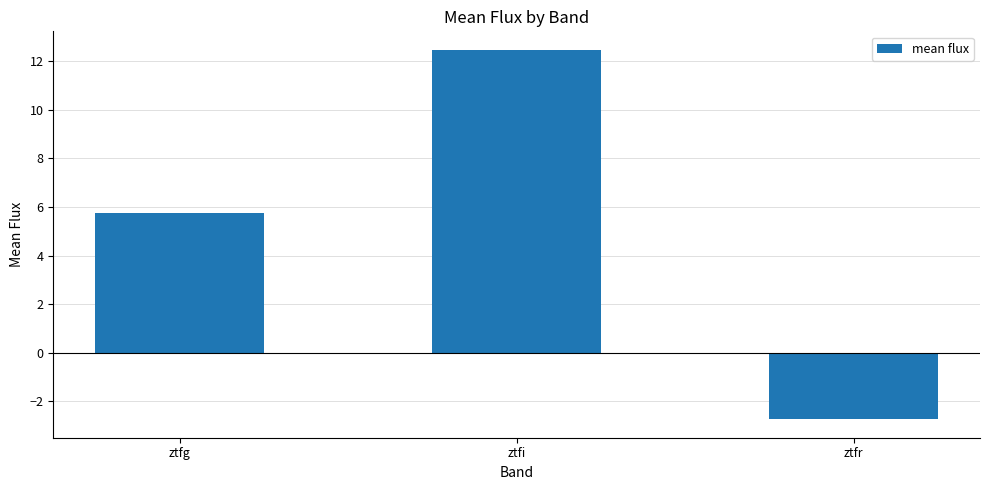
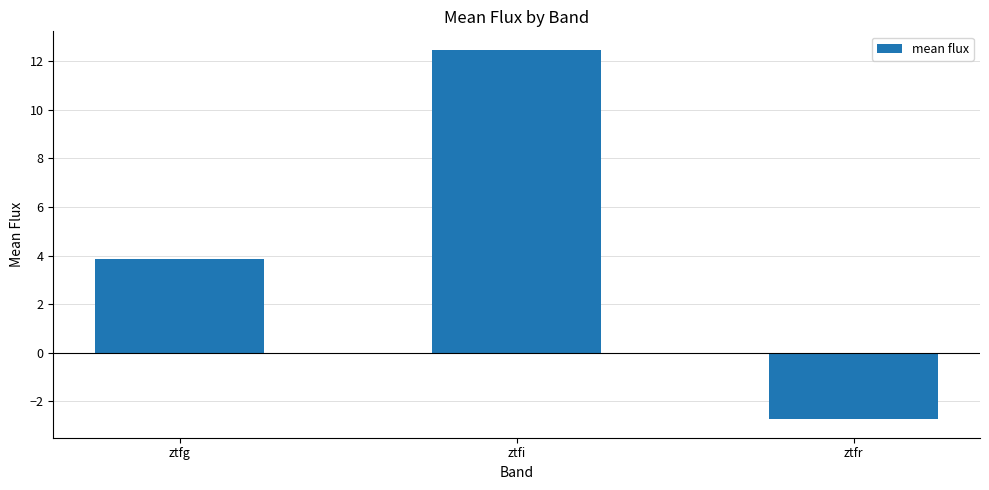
  {
-   "ztfg": 5.8,
+   "ztfg": 3.9,
    "ztfi": 12.5,
    "ztfr": -2.7
  }
